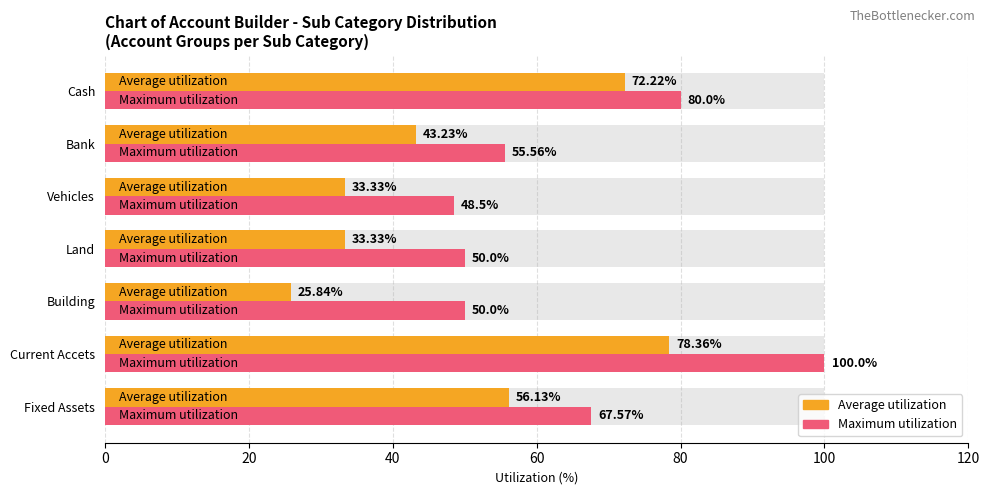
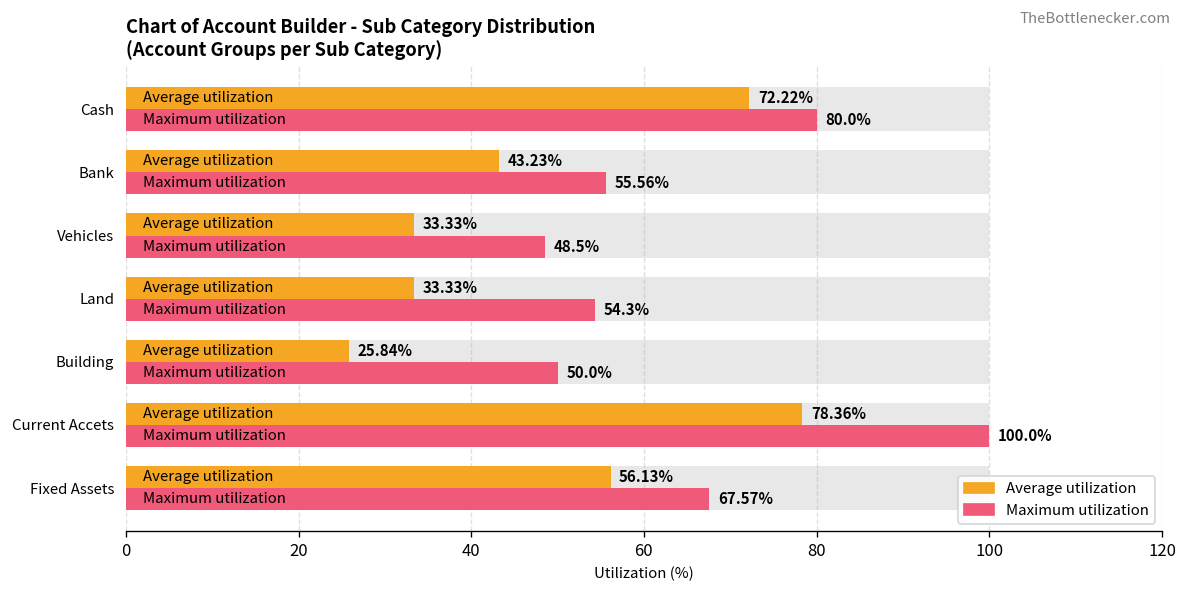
  {
    "Maximum utilization": {
-     "Land": "50.0%",
+     "Land": "54.3%",
      "Current Accets": "100.0%"
    }
  }
